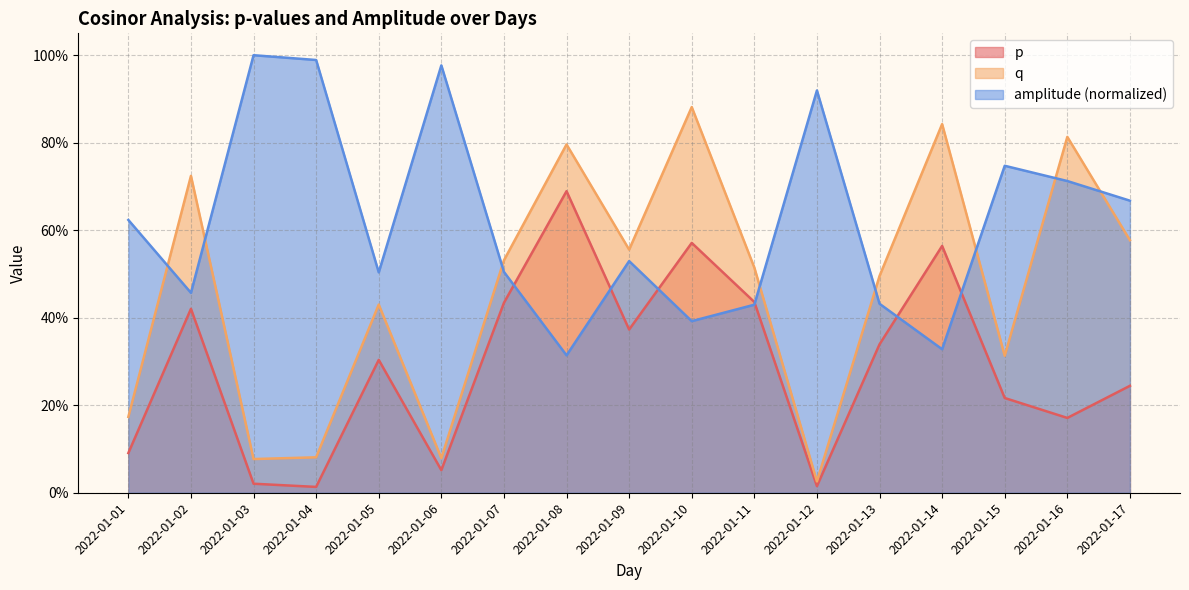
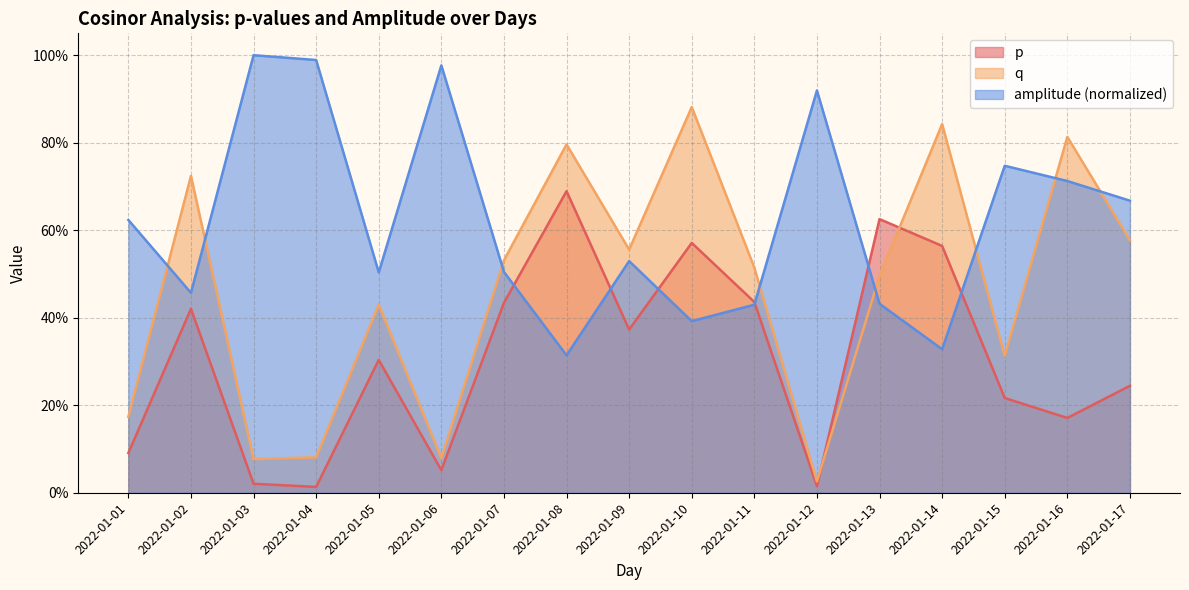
  {
    "p": {
      "2022-01-01": "9%",
      "2022-01-02": "42%",
      "2022-01-03": "2%",
      "2022-01-04": "1%",
      "2022-01-05": "30%",
      "2022-01-06": "5%",
      "2022-01-07": "43%",
      "2022-01-08": "69%",
      "2022-01-09": "37%",
      "2022-01-10": "57%",
      "2022-01-11": "44%",
      "2022-01-12": "2%",
-     "2022-01-13": "34%",
+     "2022-01-13": "63%",
      "2022-01-14": "56%",
      "2022-01-15": "22%",
      "2022-01-16": "17%",
      "2022-01-17": "24%"
    },
    "q": {
      "2022-01-01": "17%",
      "2022-01-02": "72%",
      "2022-01-03": "8%",
      "2022-01-04": "8%",
      "2022-01-05": "43%",
      "2022-01-06": "8%",
      "2022-01-07": "53%",
      "2022-01-08": "80%",
      "2022-01-09": "56%",
      "2022-01-10": "88%",
      "2022-01-11": "51%",
      "2022-01-12": "3%",
      "2022-01-13": "50%",
      "2022-01-14": "84%",
      "2022-01-15": "31%",
      "2022-01-16": "81%",
      "2022-01-17": "58%"
    },
    "amplitude (normalized)": {
      "2022-01-01": "62%",
      "2022-01-02": "46%",
      "2022-01-03": "100%",
      "2022-01-04": "99%",
      "2022-01-05": "50%",
      "2022-01-06": "98%",
      "2022-01-07": "50%",
      "2022-01-08": "31%",
      "2022-01-09": "53%",
      "2022-01-10": "39%",
      "2022-01-11": "43%",
      "2022-01-12": "92%",
      "2022-01-13": "43%",
      "2022-01-14": "33%",
      "2022-01-15": "75%",
      "2022-01-16": "71%",
      "2022-01-17": "67%"
    }
  }
